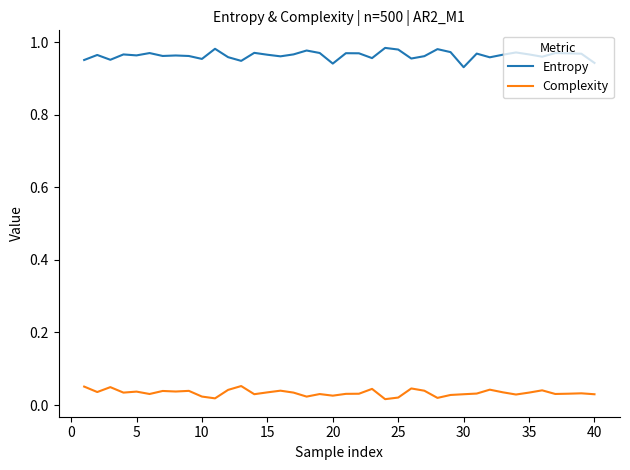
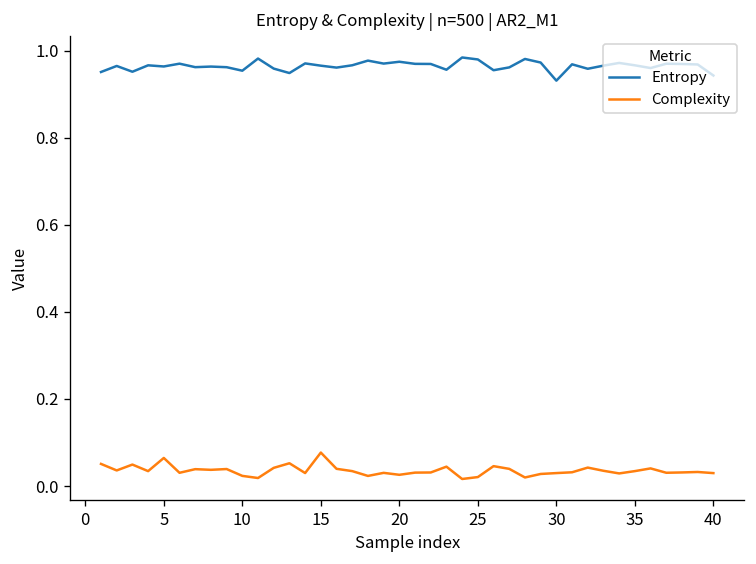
  {
    "Entropy": {
      "5": 0.96,
      "10": 0.95,
      "15": 0.97,
-     "20": 0.94,
+     "20": 0.97,
      "25": 0.98,
      "30": 0.93
    },
    "Complexity": {
-     "5": 0.04,
+     "5": 0.06,
      "10": 0.02,
-     "15": 0.03,
+     "15": 0.08,
      "20": 0.03,
      "25": 0.02,
      "30": 0.03,
      "35": 0.03,
      "40": 0.03
    }
  }
